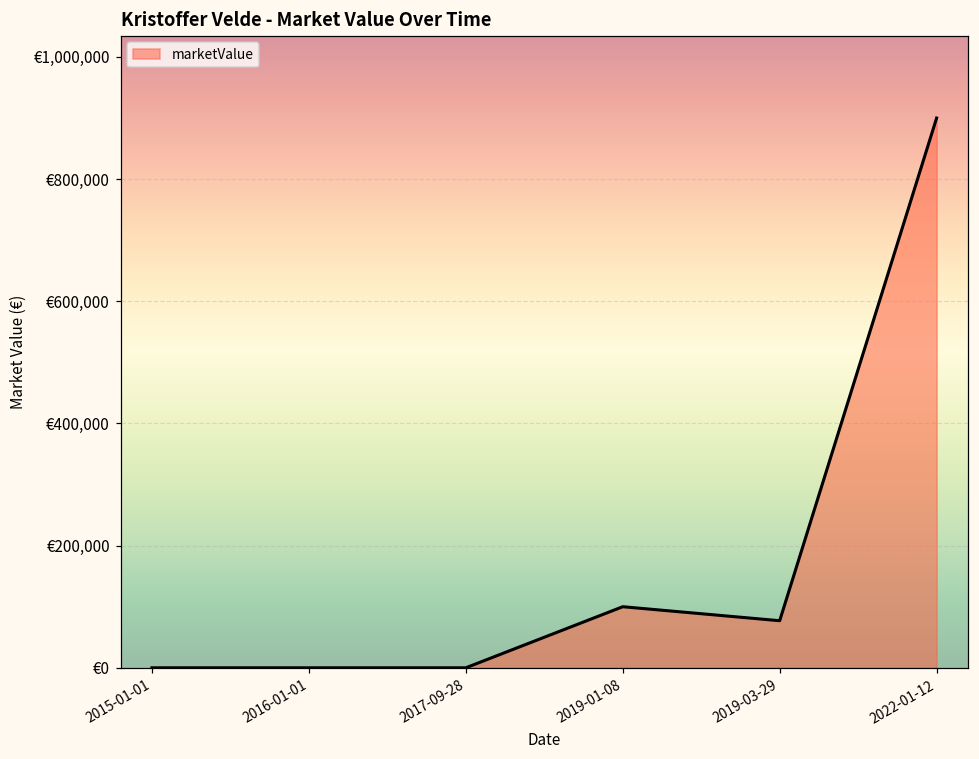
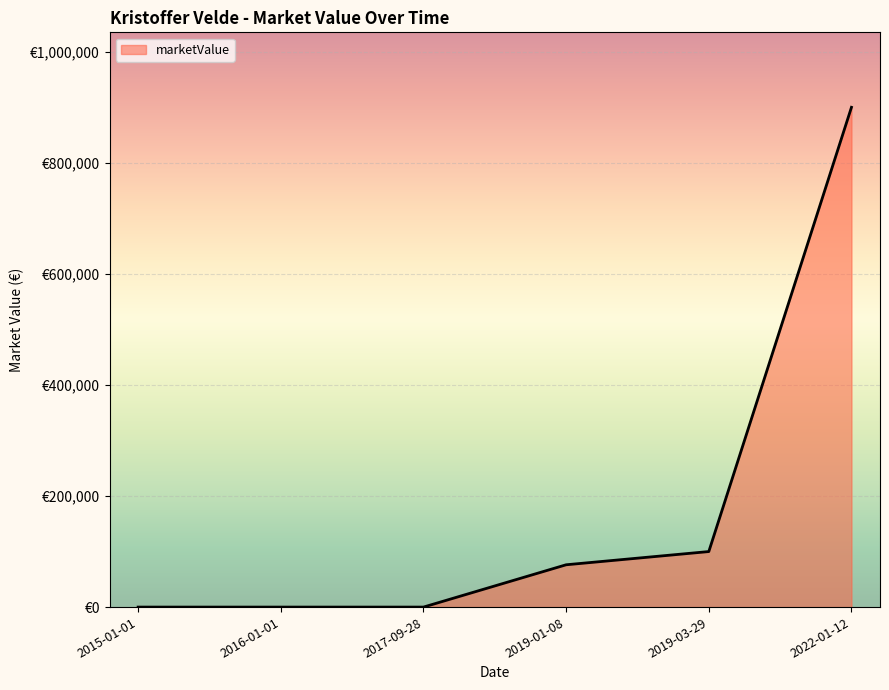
  {
    "2015-01-01": "€0",
    "2016-01-01": "€0",
    "2017-09-28": "€0",
-   "2019-01-08": "€100,000",
-   "2019-03-29": "€80,000",
+   "2019-01-08": "€80,000",
+   "2019-03-29": "€100,000",
    "2022-01-12": "€900,000"
  }
